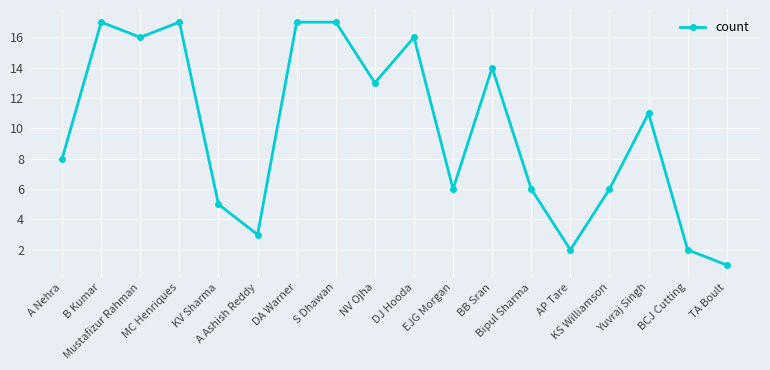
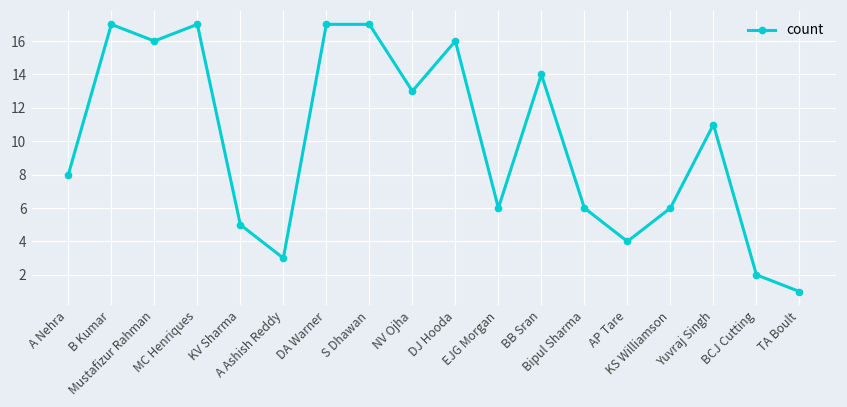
  {
    "A Nehra": 8,
    "B Kumar": 17,
    "Mustafizur Rahman": 16,
    "MC Henriques": 17,
    "KV Sharma": 5,
    "A Ashish Reddy": 3,
    "DA Warner": 17,
    "S Dhawan": 17,
    "NV Ojha": 13,
    "DJ Hooda": 16,
    "EJG Morgan": 6,
    "BB Sran": 14,
    "Bipul Sharma": 6,
-   "AP Tare": 2,
+   "AP Tare": 4,
    "KS Williamson": 6,
    "Yuvraj Singh": 11,
    "BCJ Cutting": 2,
    "TA Boult": 1
  }
